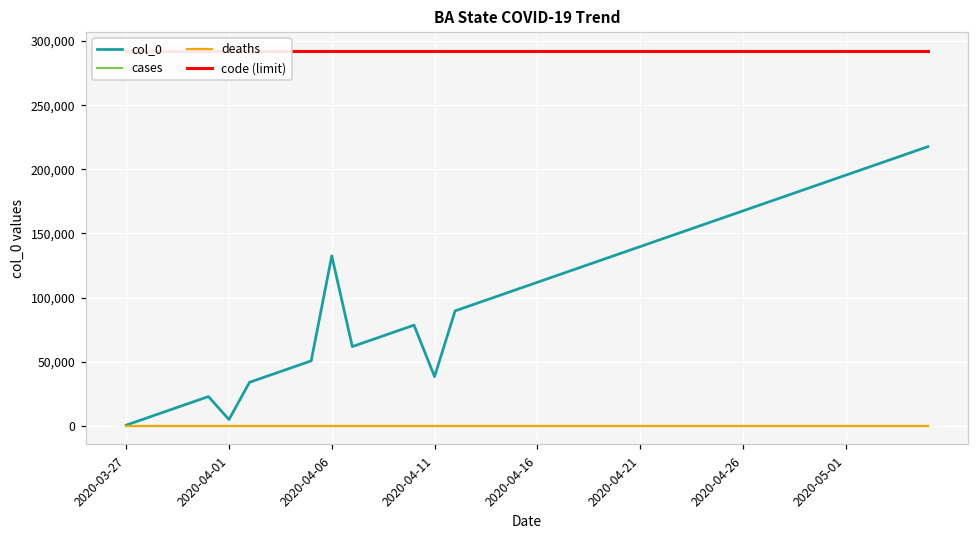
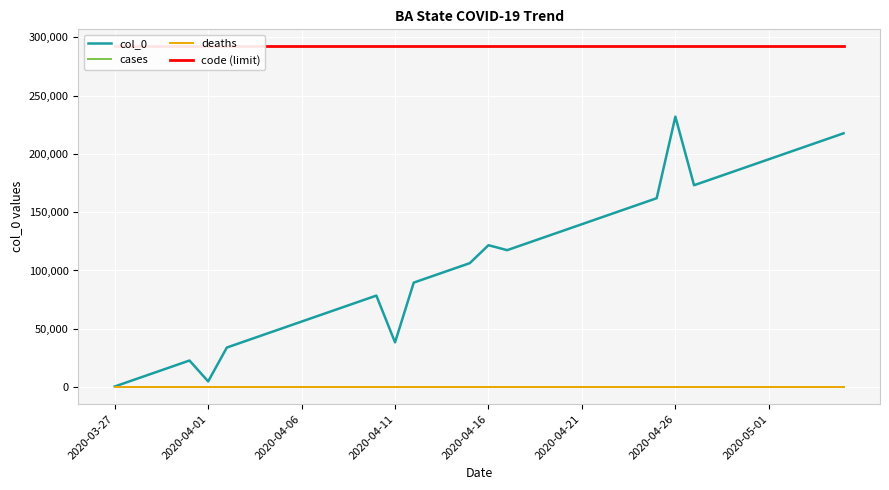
  {
    "col_0": {
      "2020-04-01": "5,000",
-     "2020-04-06": "133,000",
+     "2020-04-06": "56,000",
      "2020-04-11": "38,000",
-     "2020-04-16": "112,000",
+     "2020-04-16": "122,000",
      "2020-04-21": "140,000",
-     "2020-04-26": "168,000",
+     "2020-04-26": "232,000",
      "2020-05-01": "195,000"
    },
    "deaths": {
      "2020-04-01": "0",
      "2020-04-06": "0",
      "2020-04-11": "0",
      "2020-04-16": "0",
      "2020-04-21": "0",
      "2020-04-26": "0",
      "2020-05-01": "0"
    },
    "code (limit)": {
      "2020-04-06": "292,000",
      "2020-04-11": "292,000",
      "2020-04-16": "292,000",
      "2020-04-21": "292,000",
      "2020-04-26": "292,000",
      "2020-05-01": "292,000"
    }
  }
